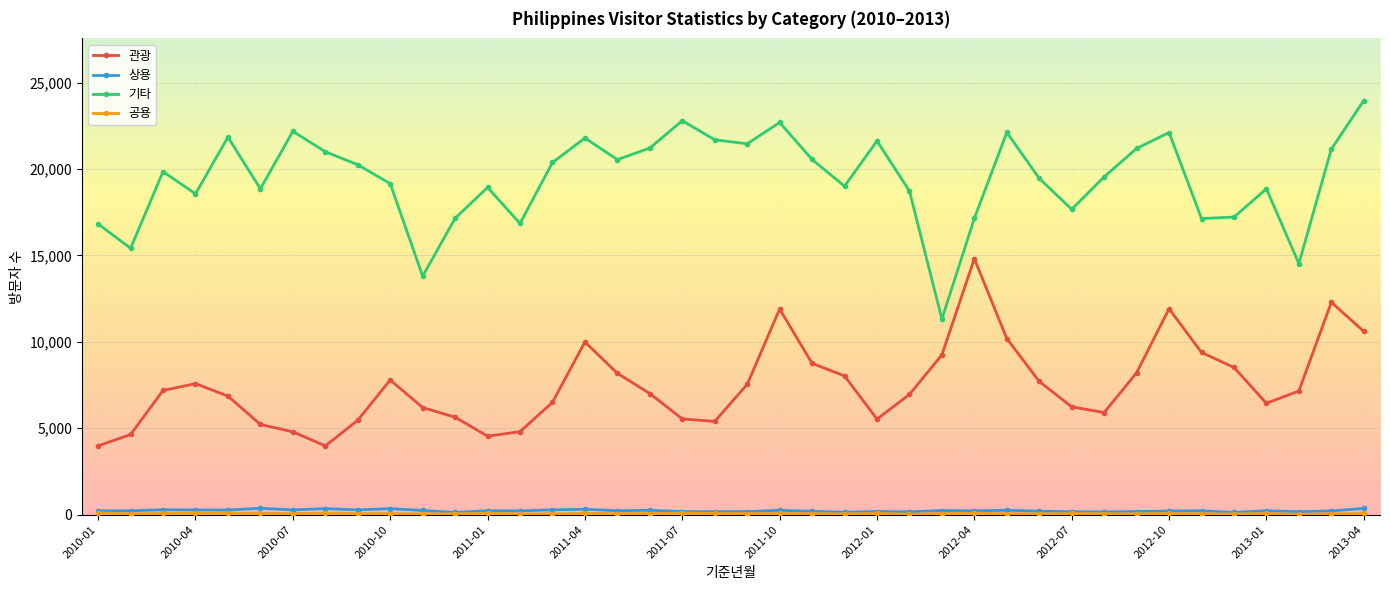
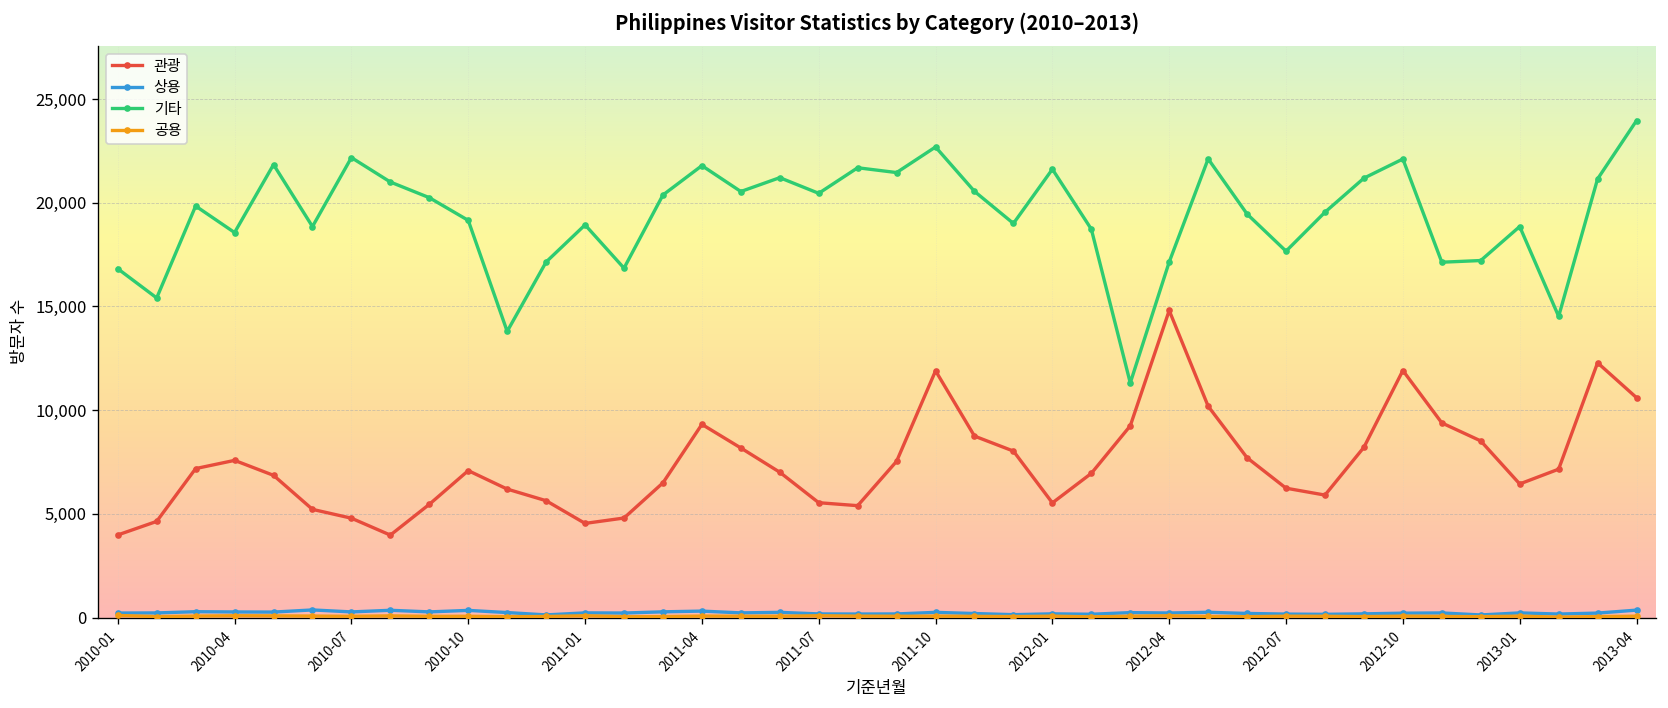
  {
    "관광": {
      "2010-01": "4,000",
      "2010-04": "7,600",
      "2010-07": "4,800",
-     "2010-10": "7,800",
+     "2010-10": "7,100",
      "2011-01": "4,500",
-     "2011-04": "10,000",
+     "2011-04": "9,300",
      "2011-07": "5,500",
      "2011-10": "11,900",
      "2012-01": "5,500",
      "2012-04": "14,800",
      "2012-07": "6,200",
      "2012-10": "11,900",
      "2013-01": "6,400",
      "2013-04": "10,600"
    },
    "상용": {
      "2010-04": "300",
      "2010-07": "300",
      "2010-10": "300",
      "2011-04": "300",
      "2011-10": "300",
      "2013-01": "200",
      "2013-04": "400"
    },
    "기타": {
      "2010-01": "16,800",
      "2010-04": "18,600",
      "2010-07": "22,200",
      "2010-10": "19,200",
      "2011-01": "18,900",
      "2011-04": "21,800",
-     "2011-07": "22,800",
+     "2011-07": "20,500",
      "2011-10": "22,700",
      "2012-01": "21,600",
      "2012-04": "17,100",
      "2012-07": "17,700",
      "2012-10": "22,100",
      "2013-01": "18,900",
      "2013-04": "24,000"
    },
    "공용": {
      "2010-04": "100",
      "2010-07": "100",
      "2010-10": "100",
      "2011-04": "100",
      "2011-10": "100",
      "2013-01": "100",
      "2013-04": "100"
    }
  }
